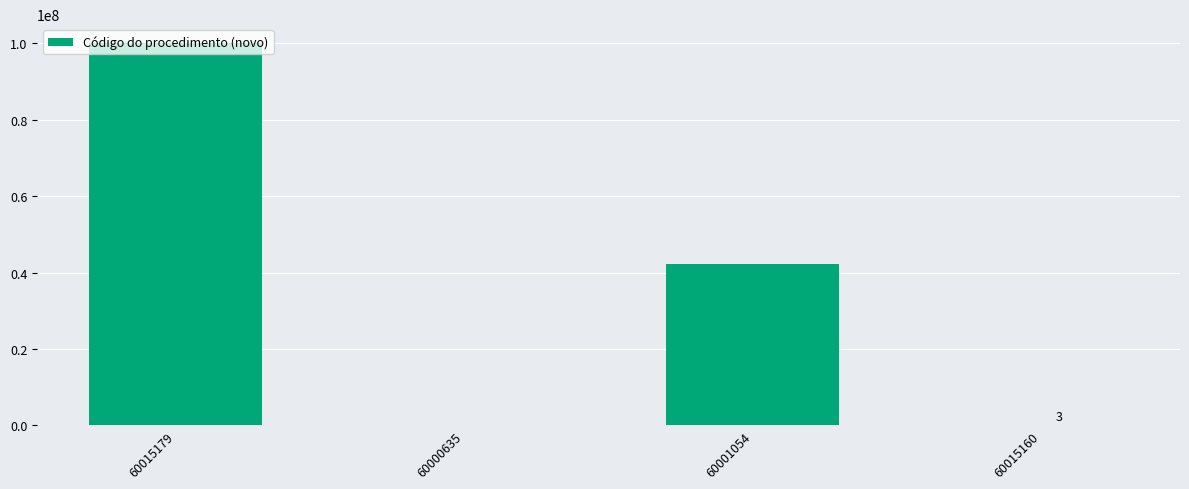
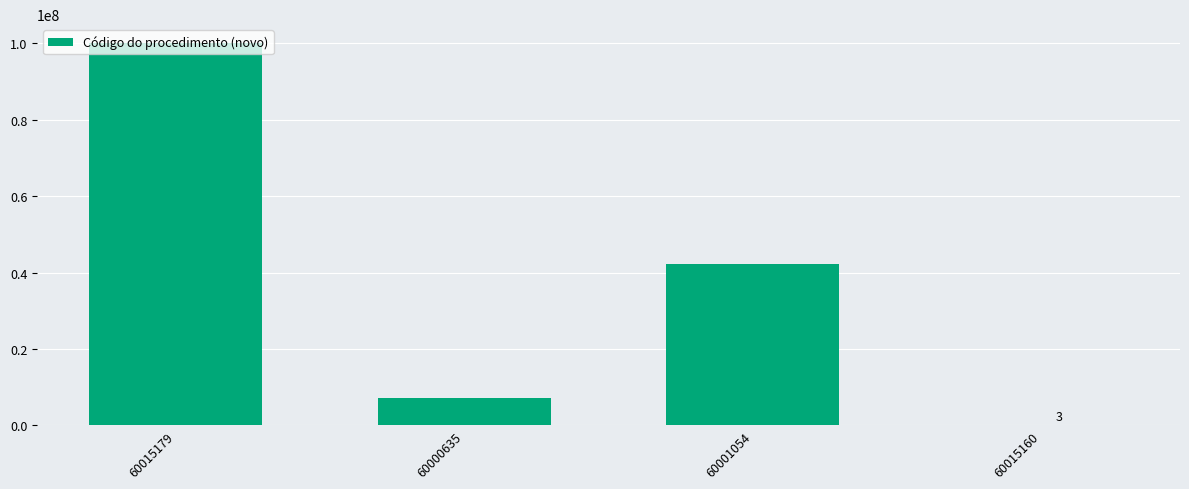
  {
-   "60000635": 0,
+   "60000635": 7000000,
    "60001054": 42000000
  }
